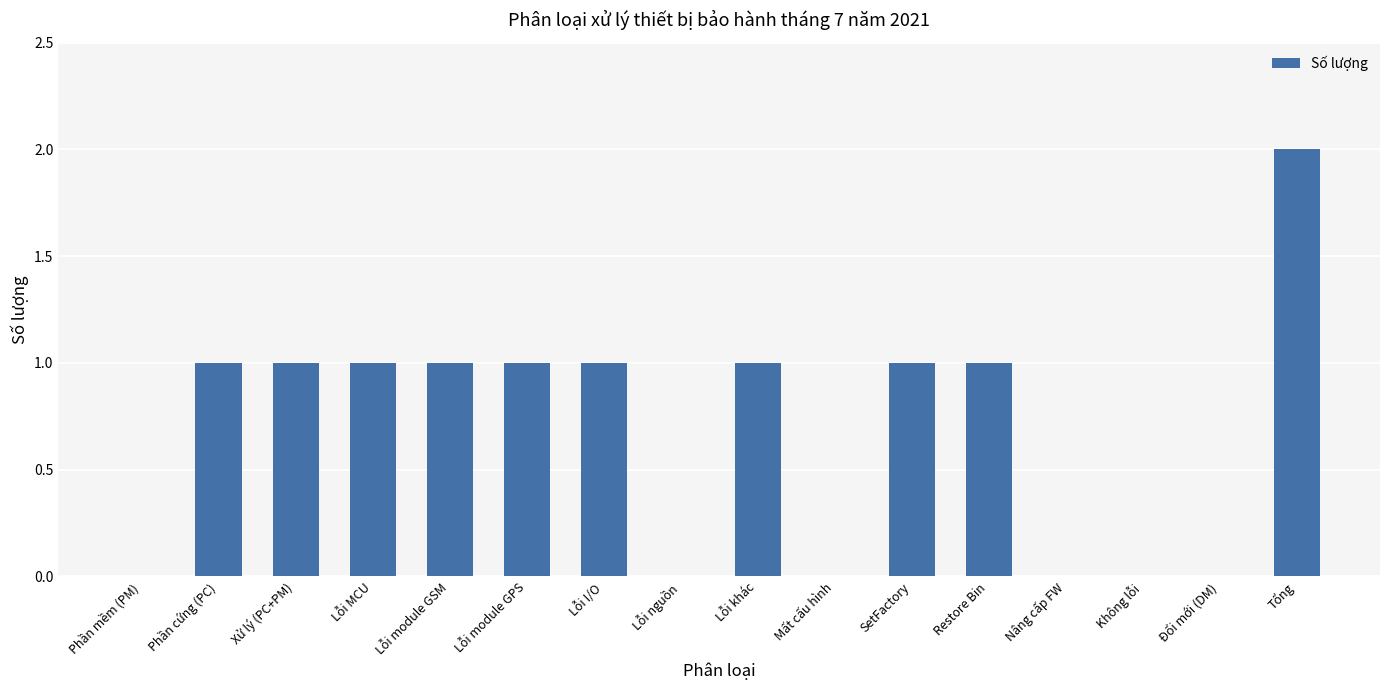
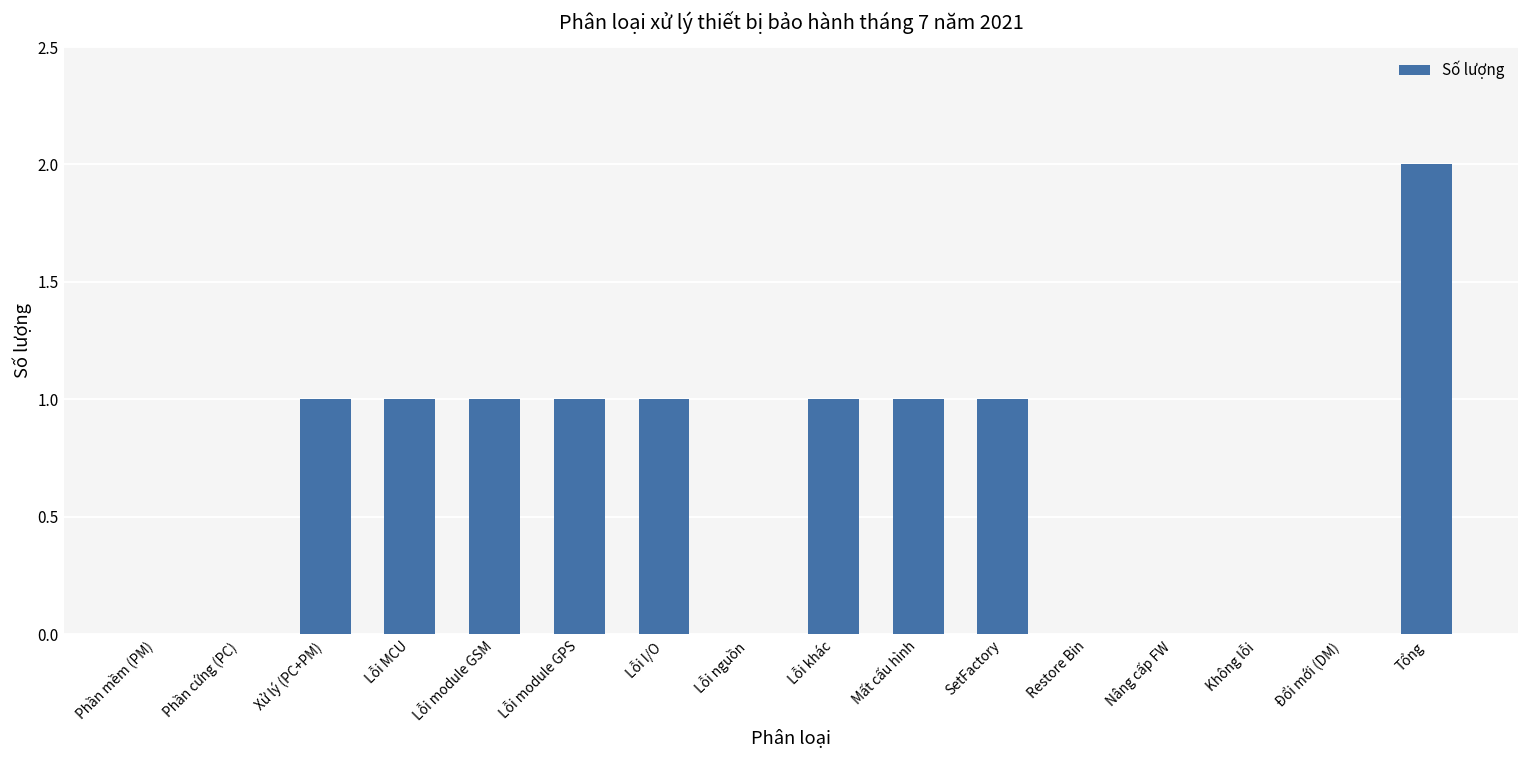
  {
    "Phần mềm (PM)": 0,
-   "Phần cứng (PC)": 1,
+   "Phần cứng (PC)": 0,
    "Xử lý (PC+PM)": 1,
    "Lỗi MCU": 1,
    "Lỗi module GSM": 1,
    "Lỗi module GPS": 1,
    "Lỗi I/O": 1,
    "Lỗi nguồn": 0,
    "Lỗi khác": 1,
-   "Mất cấu hình": 0,
+   "Mất cấu hình": 1,
    "SetFactory": 1,
-   "Restore Bin": 1,
+   "Restore Bin": 0,
    "Nâng cấp FW": 0,
    "Không lỗi": 0,
    "Đổi mới (DM)": 0,
    "Tổng": 2
  }
